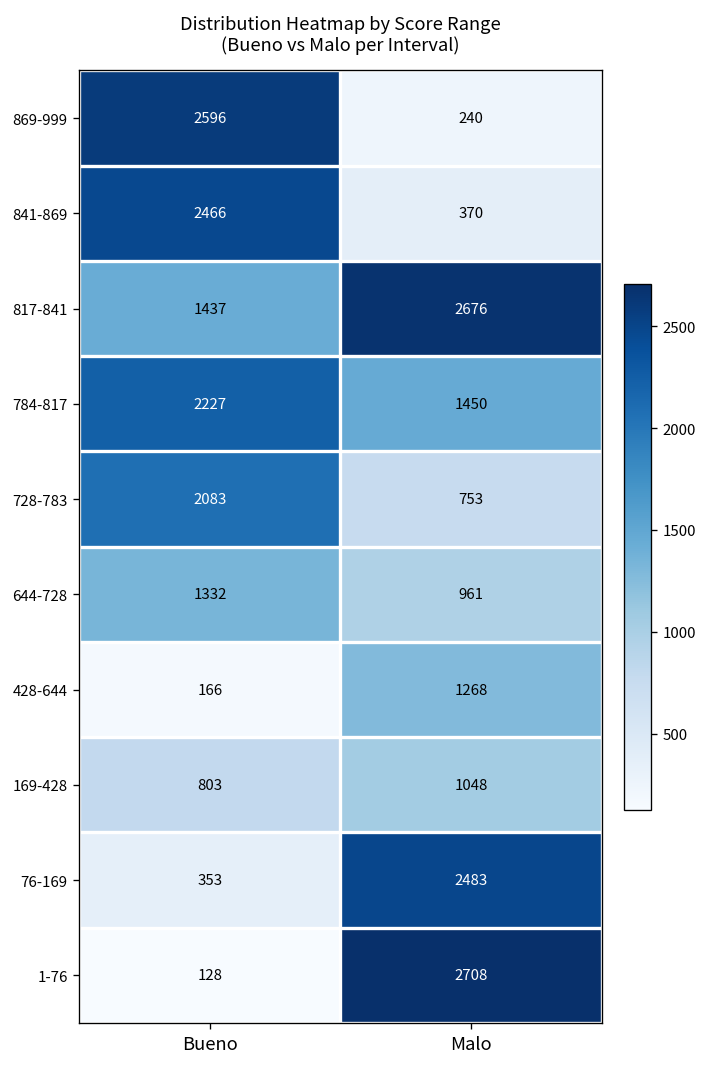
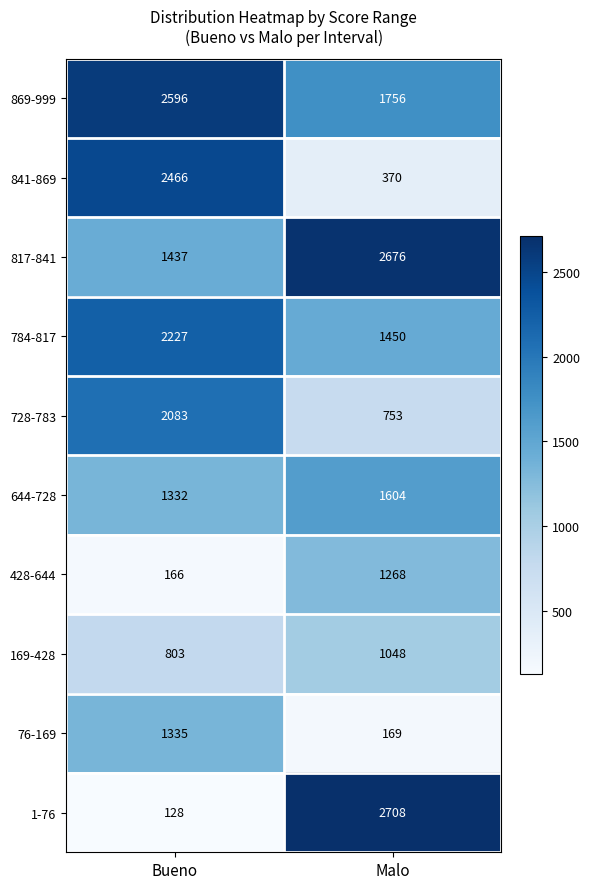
  {
    "869-999": {
      "Bueno": 2596,
-     "Malo": 240
+     "Malo": 1756
    },
    "841-869": {
      "Bueno": 2466,
      "Malo": 370
    },
    "817-841": {
      "Bueno": 1437,
      "Malo": 2676
    },
    "784-817": {
      "Bueno": 2227,
      "Malo": 1450
    },
    "728-783": {
      "Bueno": 2083,
      "Malo": 753
    },
    "644-728": {
      "Bueno": 1332,
-     "Malo": 961
+     "Malo": 1604
    },
    "428-644": {
      "Bueno": 166,
      "Malo": 1268
    },
    "169-428": {
      "Bueno": 803,
      "Malo": 1048
    },
    "76-169": {
-     "Bueno": 353,
-     "Malo": 2483
+     "Bueno": 1335,
+     "Malo": 169
    },
    "1-76": {
      "Bueno": 128,
      "Malo": 2708
    }
  }
